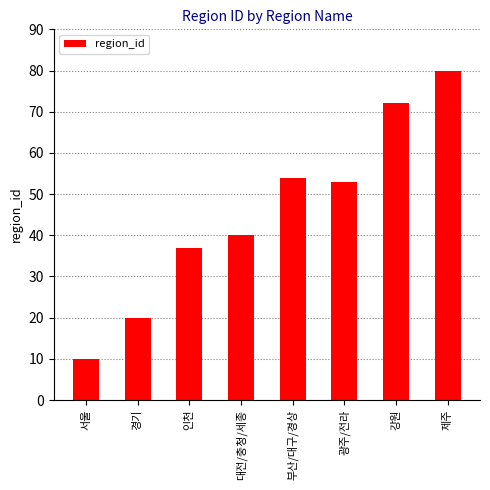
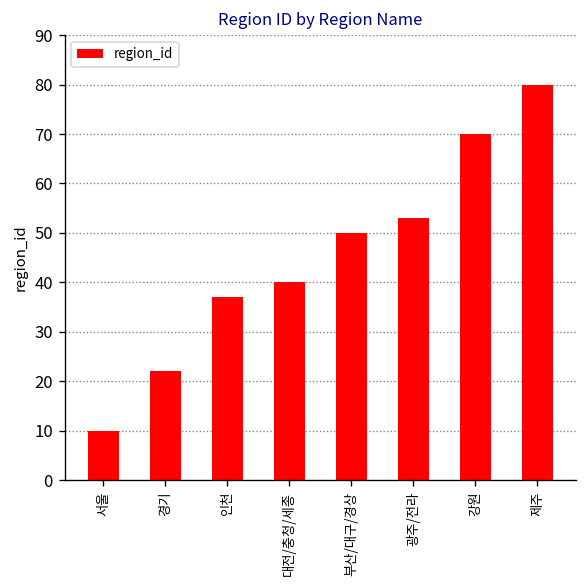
  {
    "서울": 10,
-   "경기": 20,
+   "경기": 22,
    "인천": 37,
    "대전/충청/세종": 40,
-   "부산/대구/경상": 54,
+   "부산/대구/경상": 50,
    "광주/전라": 53,
-   "강원": 72,
+   "강원": 70,
    "제주": 80
  }
